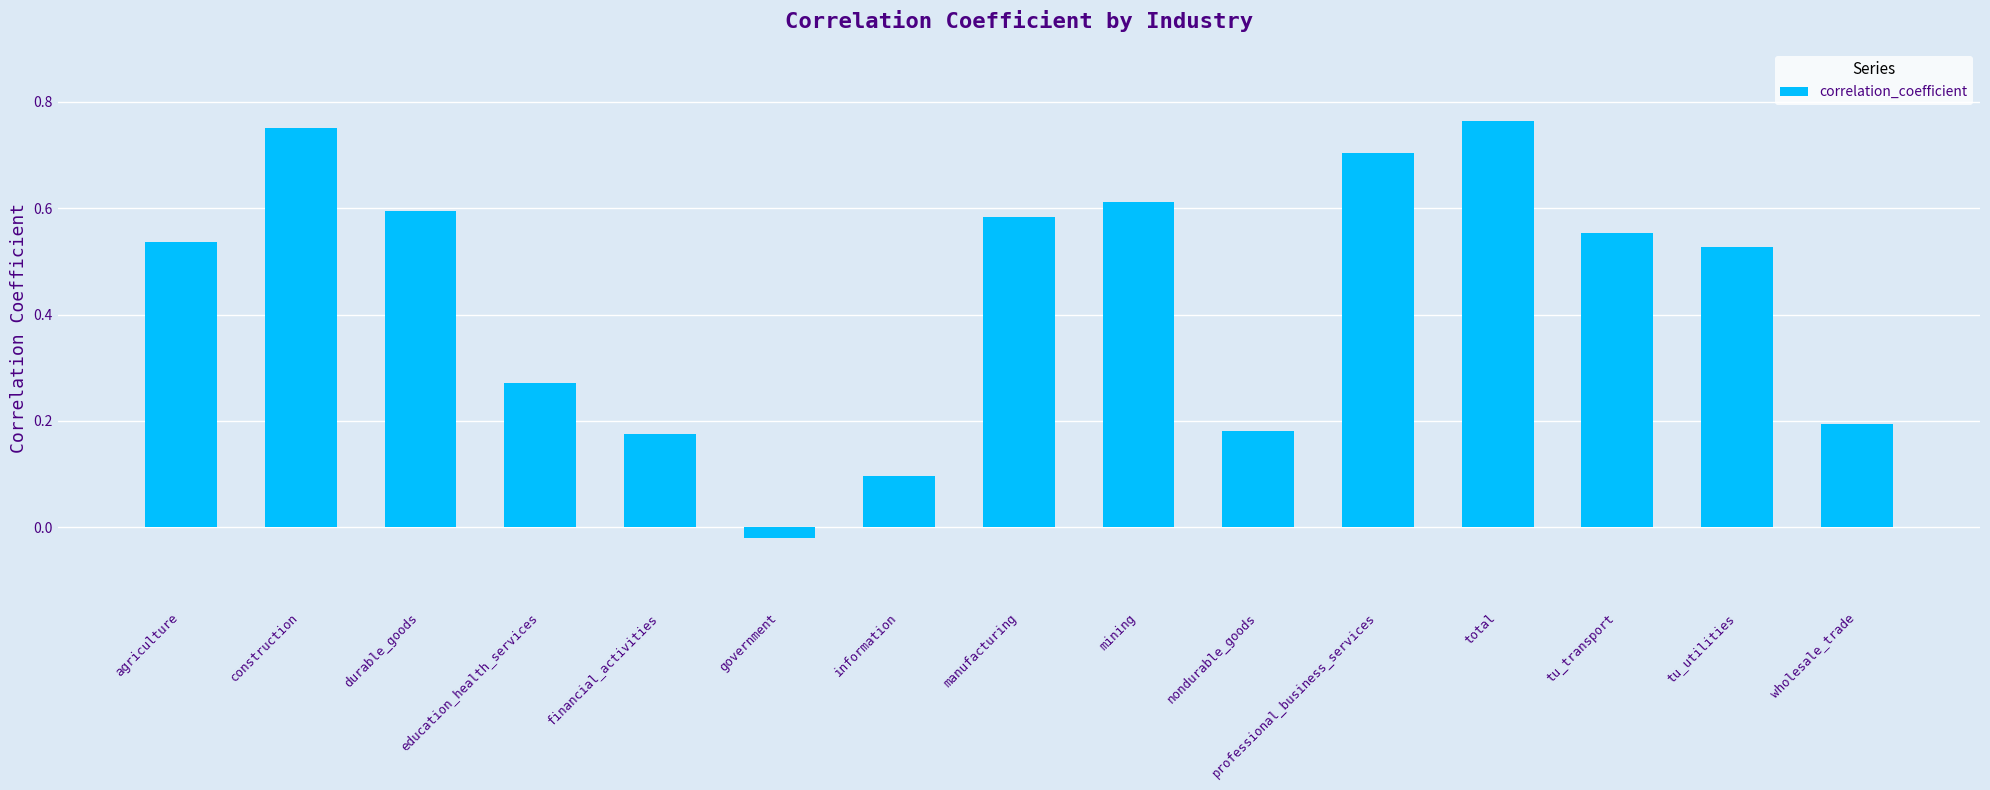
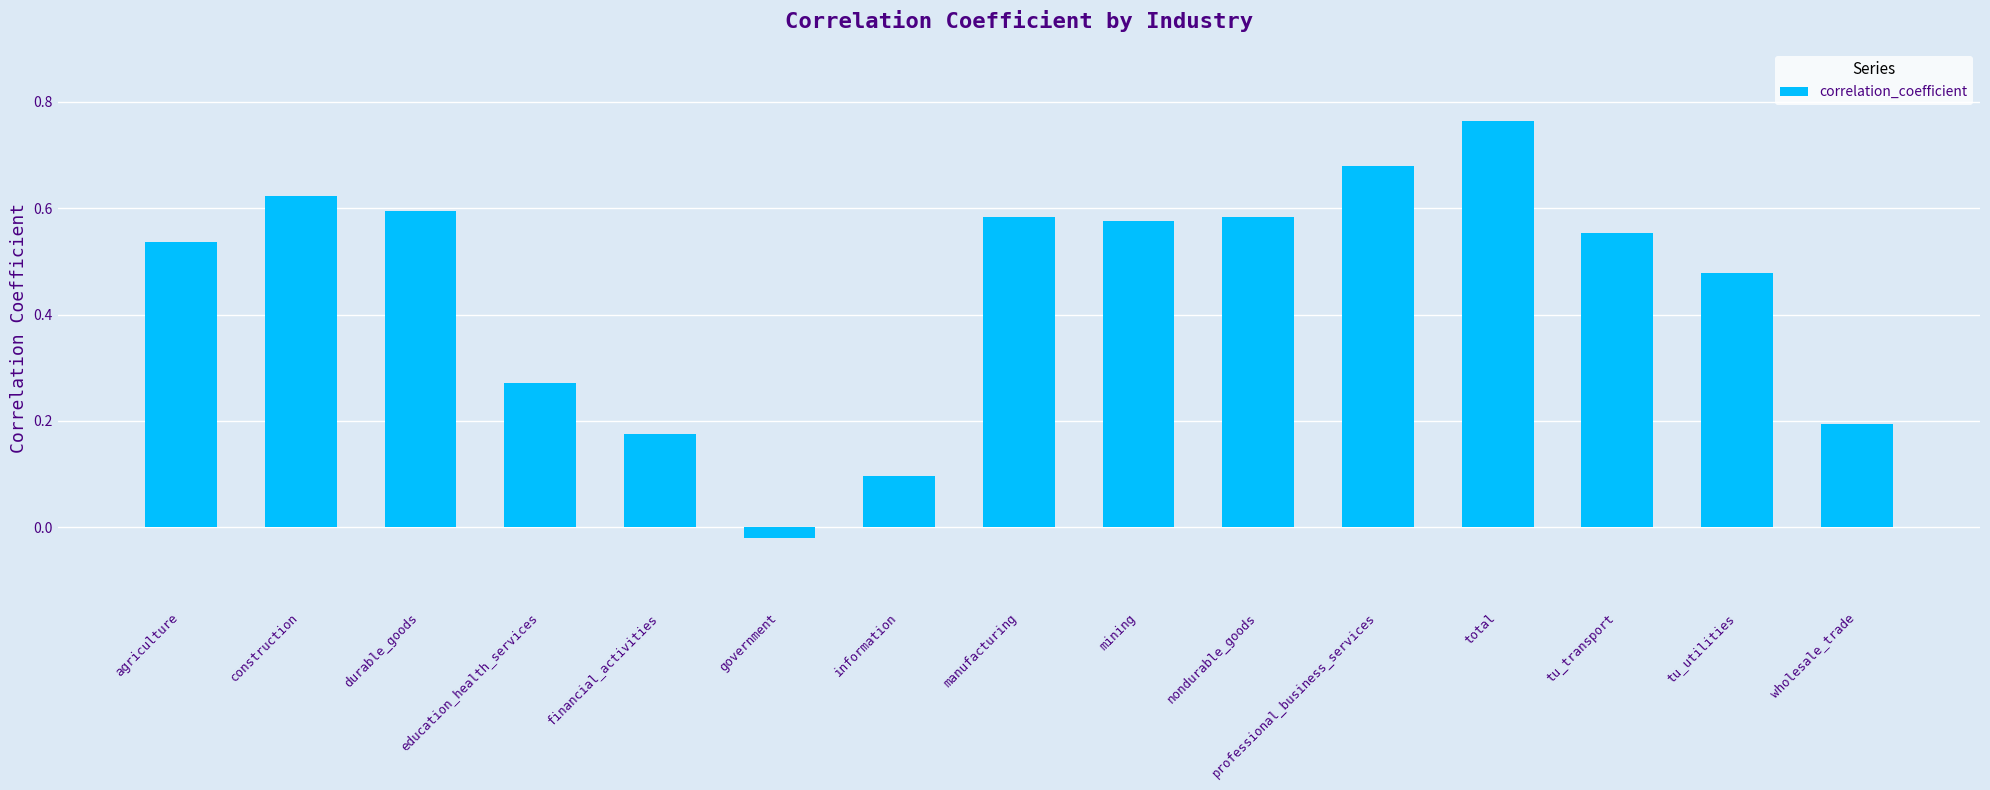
  {
    "agriculture": 0.54,
-   "construction": 0.75,
+   "construction": 0.62,
    "durable_goods": 0.59,
    "education_health_services": 0.27,
    "financial_activities": 0.17,
    "government": -0.02,
    "information": 0.10,
    "manufacturing": 0.58,
-   "mining": 0.61,
-   "nondurable_goods": 0.18,
-   "professional_business_services": 0.70,
+   "mining": 0.58,
+   "nondurable_goods": 0.58,
+   "professional_business_services": 0.68,
    "total": 0.76,
    "tu_transport": 0.55,
-   "tu_utilities": 0.53,
+   "tu_utilities": 0.48,
    "wholesale_trade": 0.19
  }
